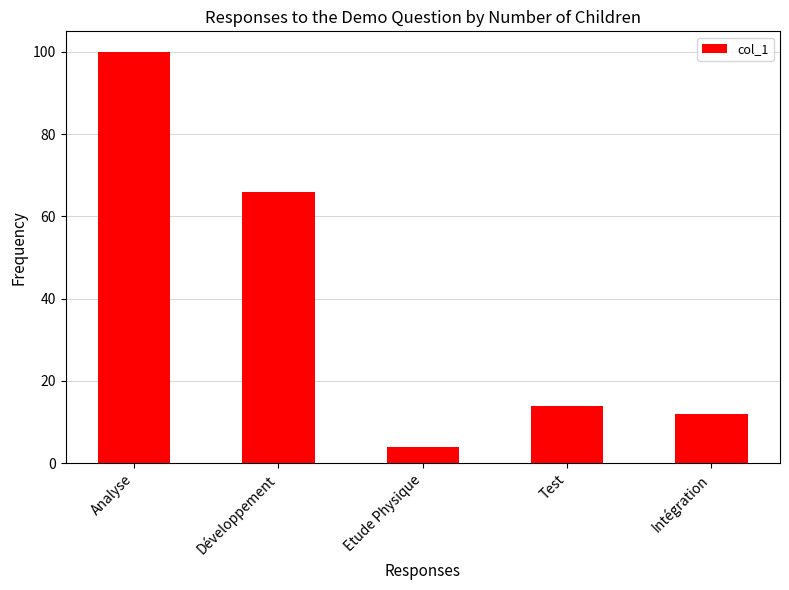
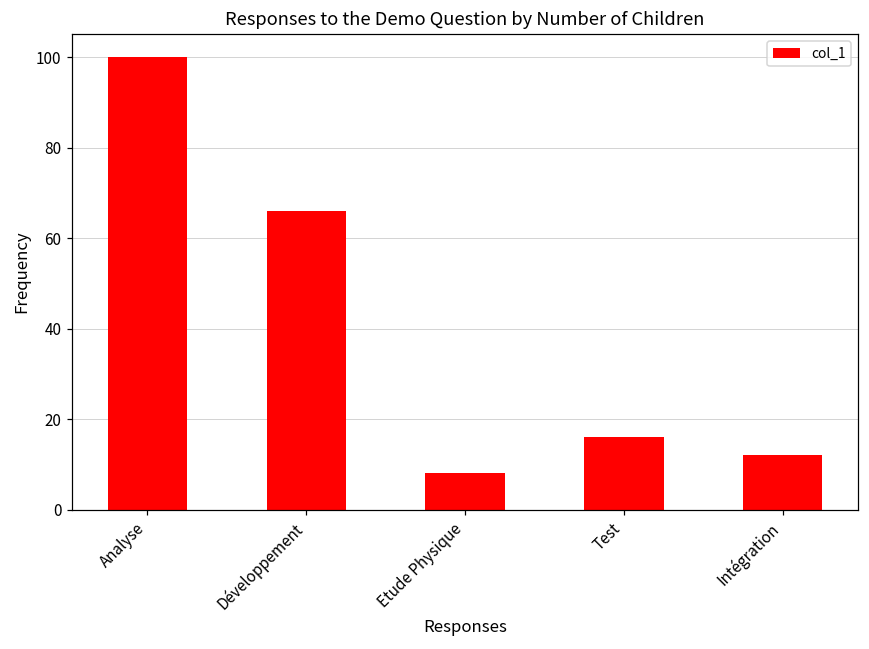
  {
    "Analyse": 100,
    "Développement": 66,
-   "Etude Physique": 4,
-   "Test": 14,
+   "Etude Physique": 8,
+   "Test": 16,
    "Intégration": 12
  }
